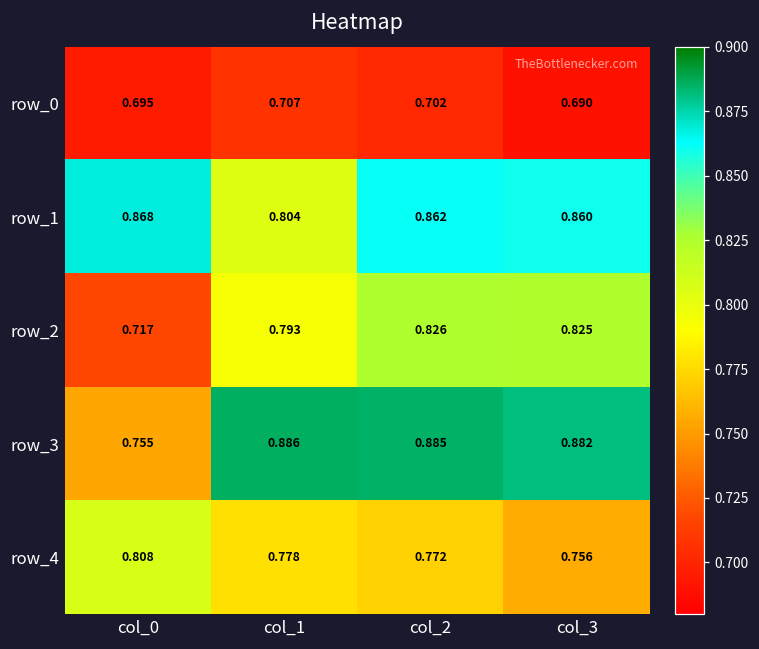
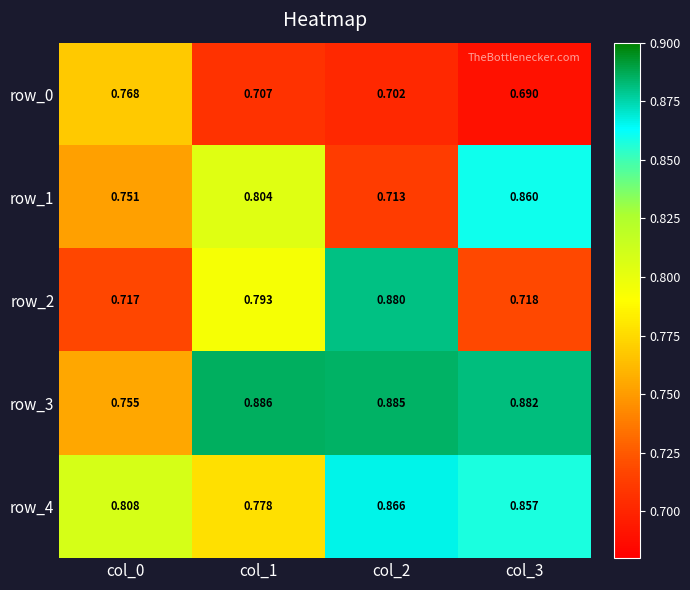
  {
    "row_0": {
-     "col_0": 0.695,
+     "col_0": 0.768,
      "col_1": 0.707,
      "col_2": 0.702
    },
    "row_1": {
-     "col_0": 0.868,
+     "col_0": 0.751,
      "col_1": 0.804,
-     "col_2": 0.862,
+     "col_2": 0.713,
      "col_3": 0.860
    },
    "row_2": {
      "col_0": 0.717,
      "col_1": 0.793,
-     "col_2": 0.826,
-     "col_3": 0.825
+     "col_2": 0.880,
+     "col_3": 0.718
    },
    "row_3": {
      "col_0": 0.755,
      "col_1": 0.886,
      "col_2": 0.885,
      "col_3": 0.882
    },
    "row_4": {
      "col_0": 0.808,
      "col_1": 0.778,
-     "col_2": 0.772,
-     "col_3": 0.756
+     "col_2": 0.866,
+     "col_3": 0.857
    }
  }
